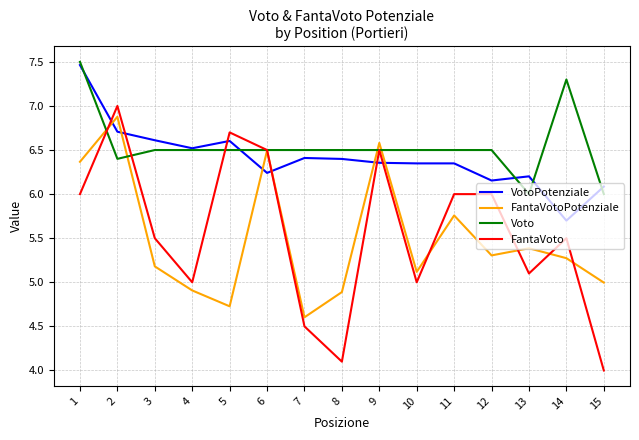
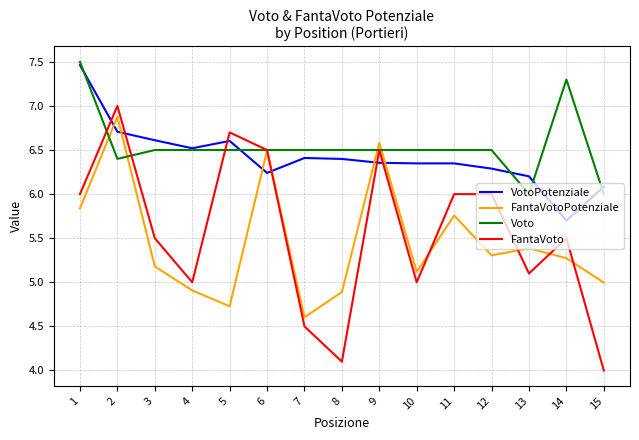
  {
    "VotoPotenziale": {
      "1": 7.5,
      "2": 6.7,
      "3": 6.6,
      "5": 6.6,
      "6": 6.2,
      "7": 6.4,
      "8": 6.4,
      "9": 6.4,
      "10": 6.3,
      "11": 6.3,
-     "12": 6.2,
+     "12": 6.3,
      "13": 6.2
    },
    "FantaVotoPotenziale": {
-     "1": 6.4,
+     "1": 5.8,
      "2": 6.9,
      "3": 5.2,
      "4": 4.9,
      "5": 4.7,
      "7": 4.6,
      "8": 4.9,
      "9": 6.6,
      "10": 5.1,
      "11": 5.8,
      "12": 5.3,
      "14": 5.3,
      "15": 5.0
    },
    "Voto": {
      "1": 7.5,
      "2": 6.4,
      "3": 6.5,
      "5": 6.5,
      "7": 6.5,
      "8": 6.5,
      "10": 6.5,
      "11": 6.5,
      "12": 6.5,
      "14": 7.3
    },
    "FantaVoto": {
      "1": 6.0,
      "2": 7.0,
      "3": 5.5,
      "4": 5.0,
      "5": 6.7,
      "7": 4.5,
      "8": 4.1,
      "10": 5.0,
      "11": 6.0,
      "13": 5.1,
      "15": 4.0
    }
  }
